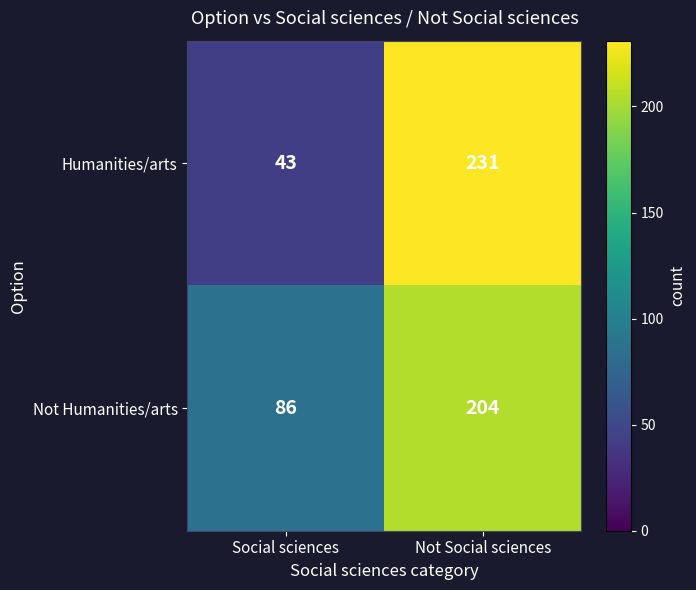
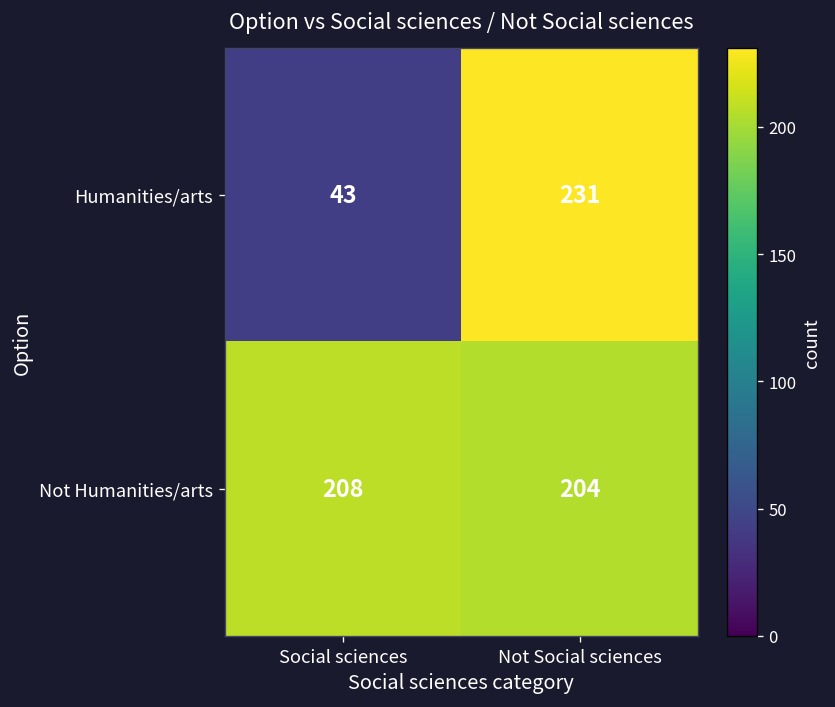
  {
    "Humanities/arts": {
      "Social sciences": 43,
      "Not Social sciences": 231
    },
    "Not Humanities/arts": {
-     "Social sciences": 86,
+     "Social sciences": 208,
      "Not Social sciences": 204
    }
  }
